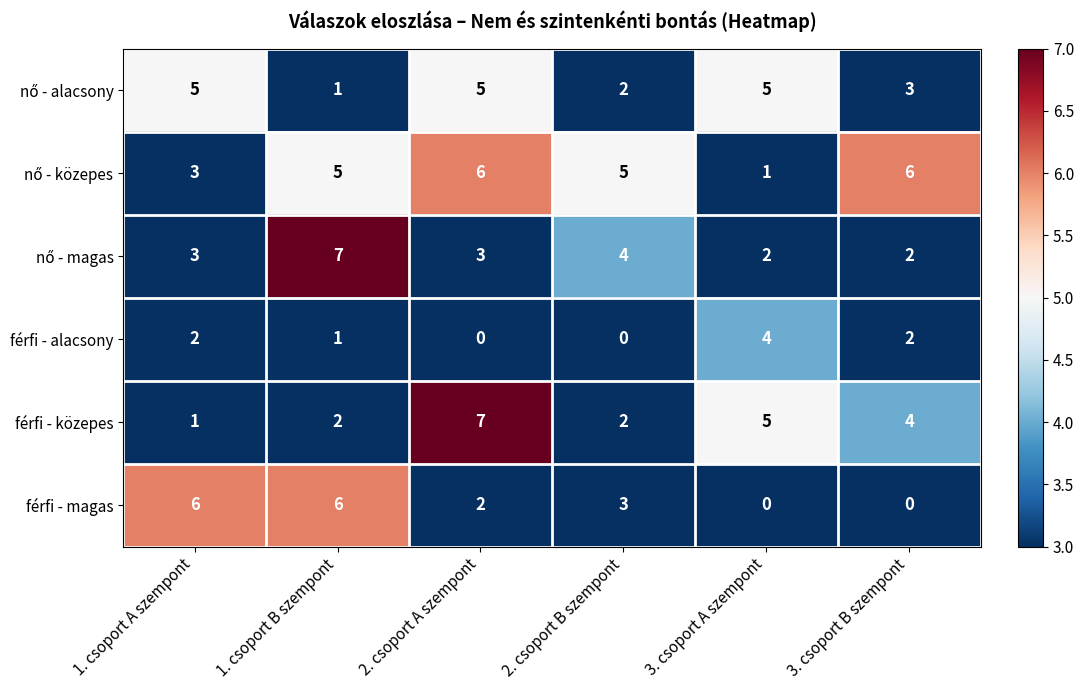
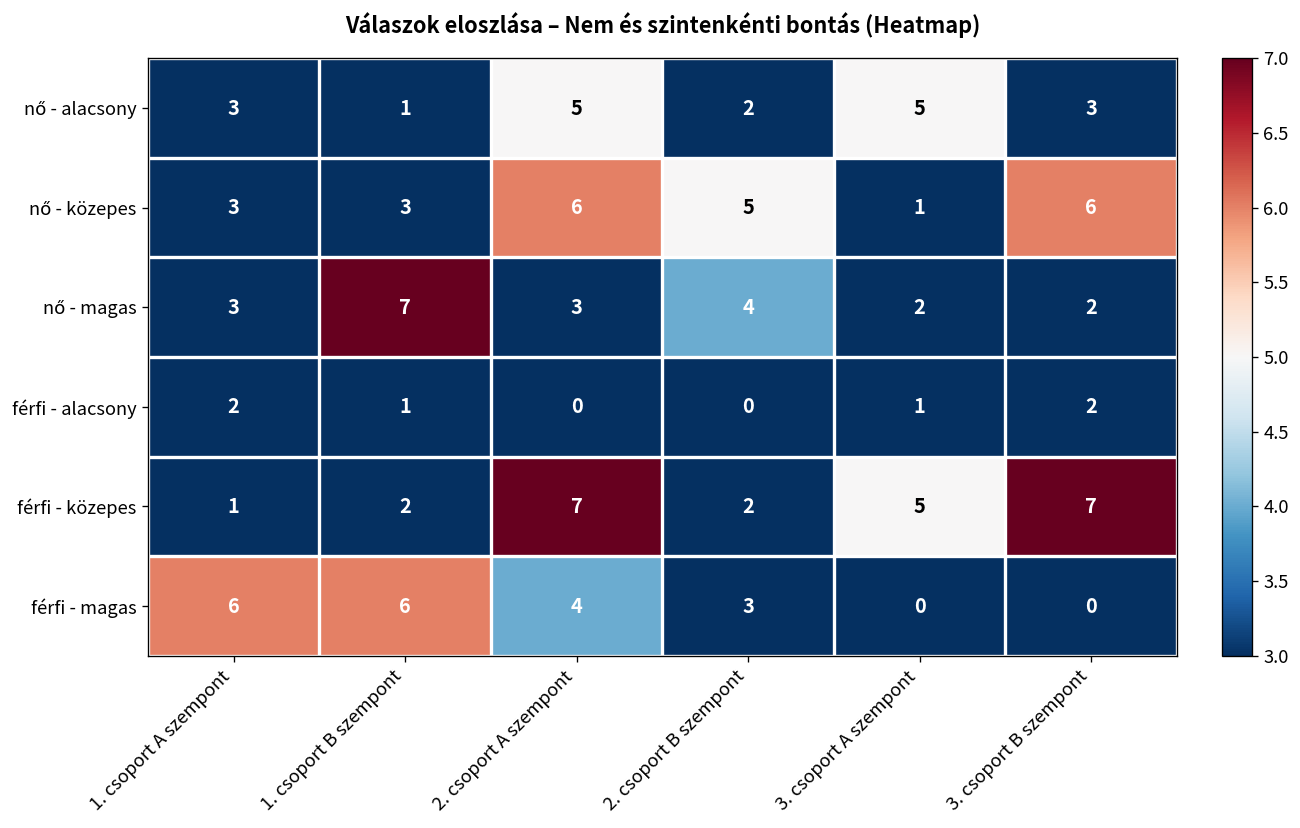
  {
    "nő - alacsony": {
-     "1. csoport A szempont": 5,
+     "1. csoport A szempont": 3,
      "1. csoport B szempont": 1,
      "2. csoport A szempont": 5,
      "2. csoport B szempont": 2,
      "3. csoport A szempont": 5,
      "3. csoport B szempont": 3
    },
    "nő - közepes": {
      "1. csoport A szempont": 3,
-     "1. csoport B szempont": 5,
+     "1. csoport B szempont": 3,
      "2. csoport A szempont": 6,
      "2. csoport B szempont": 5,
      "3. csoport A szempont": 1,
      "3. csoport B szempont": 6
    },
    "nő - magas": {
      "1. csoport A szempont": 3,
      "1. csoport B szempont": 7,
      "2. csoport A szempont": 3,
      "2. csoport B szempont": 4,
      "3. csoport A szempont": 2,
      "3. csoport B szempont": 2
    },
    "férfi - alacsony": {
      "1. csoport A szempont": 2,
      "1. csoport B szempont": 1,
      "2. csoport A szempont": 0,
      "2. csoport B szempont": 0,
-     "3. csoport A szempont": 4,
+     "3. csoport A szempont": 1,
      "3. csoport B szempont": 2
    },
    "férfi - közepes": {
      "1. csoport A szempont": 1,
      "1. csoport B szempont": 2,
      "2. csoport A szempont": 7,
      "2. csoport B szempont": 2,
      "3. csoport A szempont": 5,
-     "3. csoport B szempont": 4
+     "3. csoport B szempont": 7
    },
    "férfi - magas": {
      "1. csoport A szempont": 6,
      "1. csoport B szempont": 6,
-     "2. csoport A szempont": 2,
+     "2. csoport A szempont": 4,
      "2. csoport B szempont": 3,
      "3. csoport A szempont": 0,
      "3. csoport B szempont": 0
    }
  }
